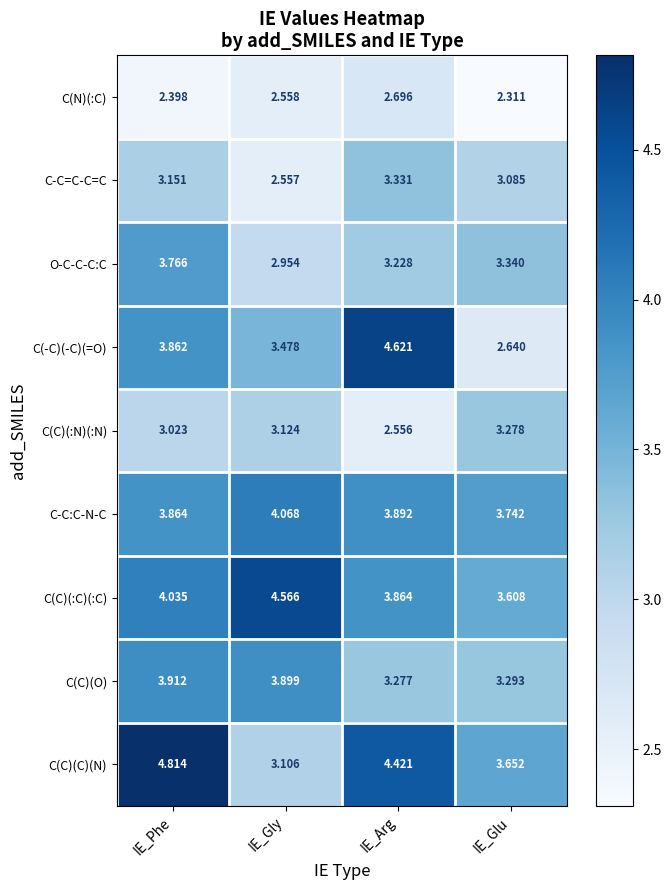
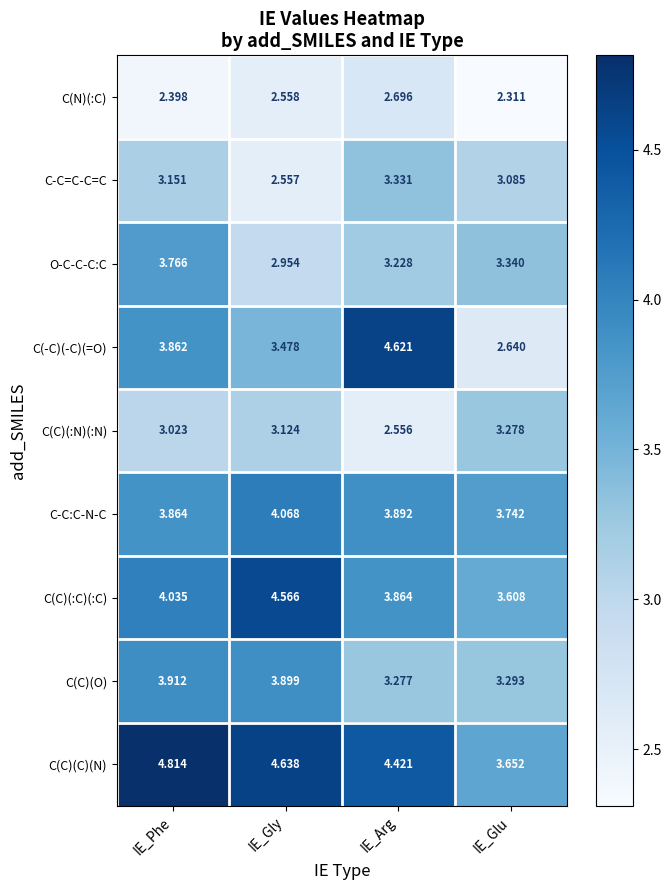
  {
    "C(N)(:C)": {
      "IE_Phe": 2.398,
      "IE_Gly": 2.558,
      "IE_Arg": 2.696,
      "IE_Glu": 2.311
    },
    "C-C=C-C=C": {
      "IE_Phe": 3.151,
      "IE_Gly": 2.557,
      "IE_Arg": 3.331,
      "IE_Glu": 3.085
    },
    "O-C-C-C:C": {
      "IE_Phe": 3.766,
      "IE_Gly": 2.954,
      "IE_Arg": 3.228,
      "IE_Glu": 3.340
    },
    "C(-C)(-C)(=O)": {
      "IE_Phe": 3.862,
      "IE_Gly": 3.478,
      "IE_Arg": 4.621,
      "IE_Glu": 2.640
    },
    "C(C)(:N)(:N)": {
      "IE_Phe": 3.023,
      "IE_Gly": 3.124,
      "IE_Arg": 2.556,
      "IE_Glu": 3.278
    },
    "C-C:C-N-C": {
      "IE_Phe": 3.864,
      "IE_Gly": 4.068,
      "IE_Arg": 3.892,
      "IE_Glu": 3.742
    },
    "C(C)(:C)(:C)": {
      "IE_Phe": 4.035,
      "IE_Gly": 4.566,
      "IE_Arg": 3.864,
      "IE_Glu": 3.608
    },
    "C(C)(O)": {
      "IE_Phe": 3.912,
      "IE_Gly": 3.899,
      "IE_Arg": 3.277,
      "IE_Glu": 3.293
    },
    "C(C)(C)(N)": {
      "IE_Phe": 4.814,
-     "IE_Gly": 3.106,
+     "IE_Gly": 4.638,
      "IE_Arg": 4.421,
      "IE_Glu": 3.652
    }
  }
